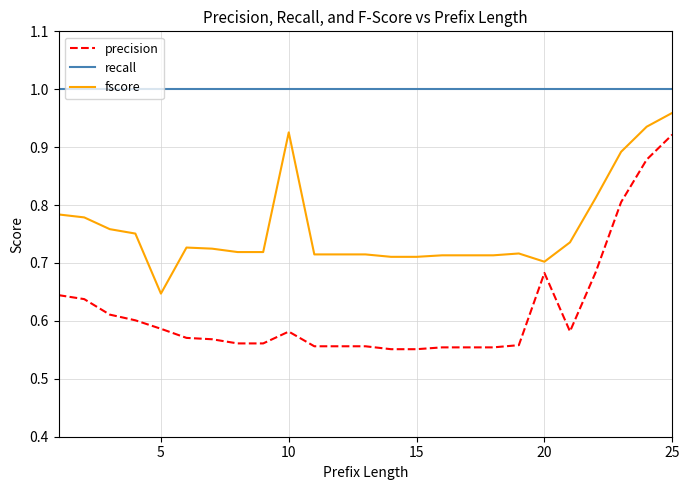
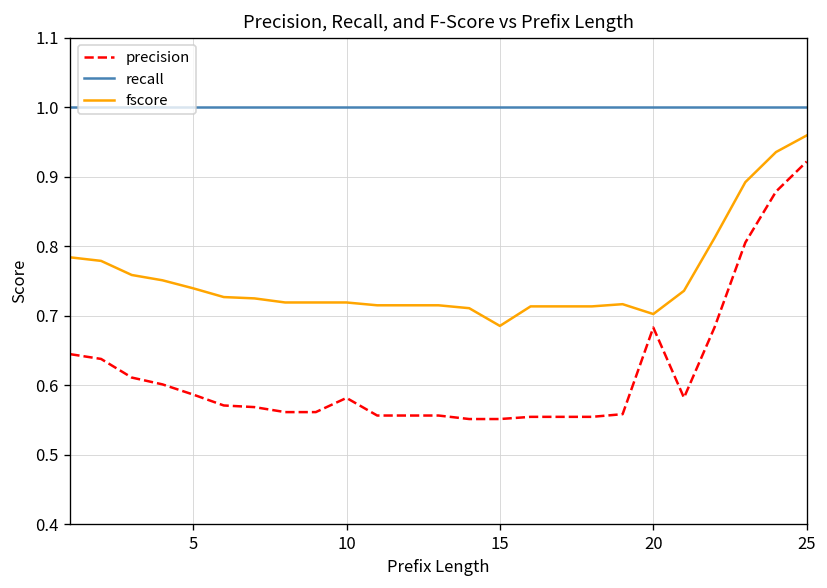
  {
    "precision": {
      "5": 0.59,
      "10": 0.58,
      "15": 0.55,
      "20": 0.68,
      "25": 0.92
    },
    "recall": {
      "10": 1.00,
      "15": 1.00,
      "20": 1.00,
      "25": 1.00
    },
    "fscore": {
-     "5": 0.65,
-     "10": 0.93,
-     "15": 0.71,
+     "5": 0.74,
+     "10": 0.72,
+     "15": 0.69,
      "20": 0.70,
      "25": 0.96
    }
  }
